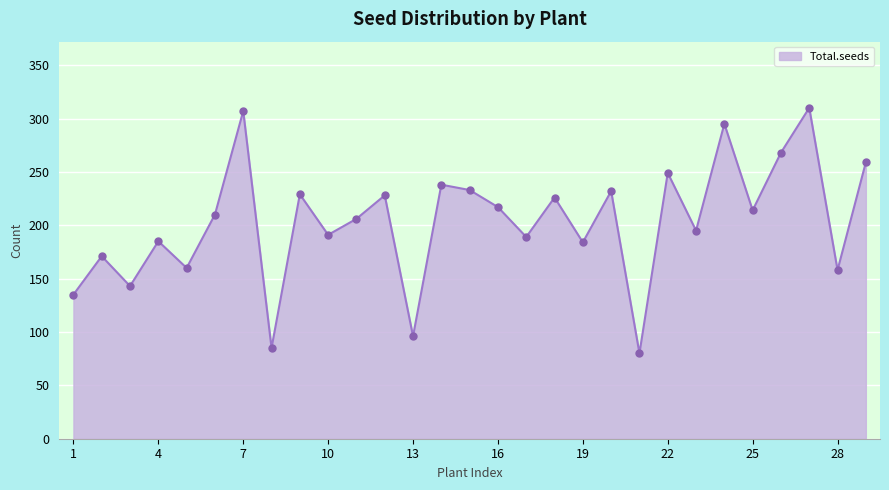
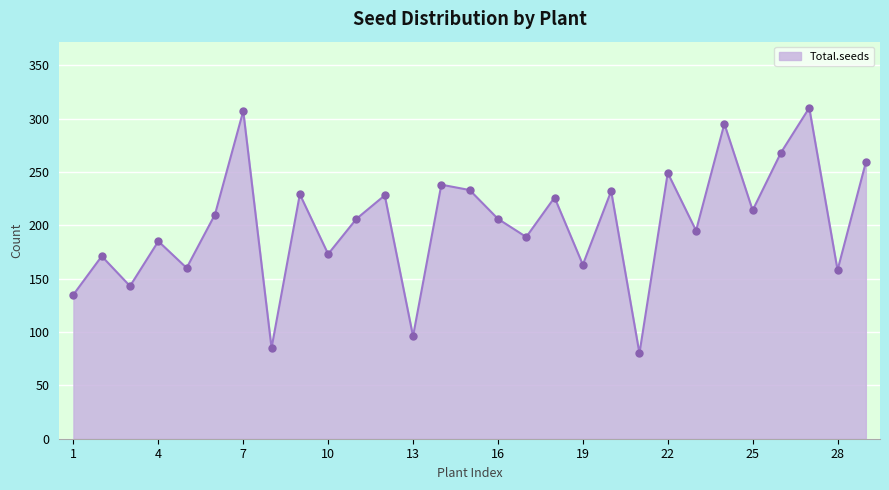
  {
    "1": 135,
    "4": 185,
    "7": 307,
-   "10": 191,
+   "10": 173,
    "13": 96,
-   "16": 217,
-   "19": 184,
+   "16": 206,
+   "19": 163,
    "22": 249,
    "25": 214,
    "28": 158
  }
